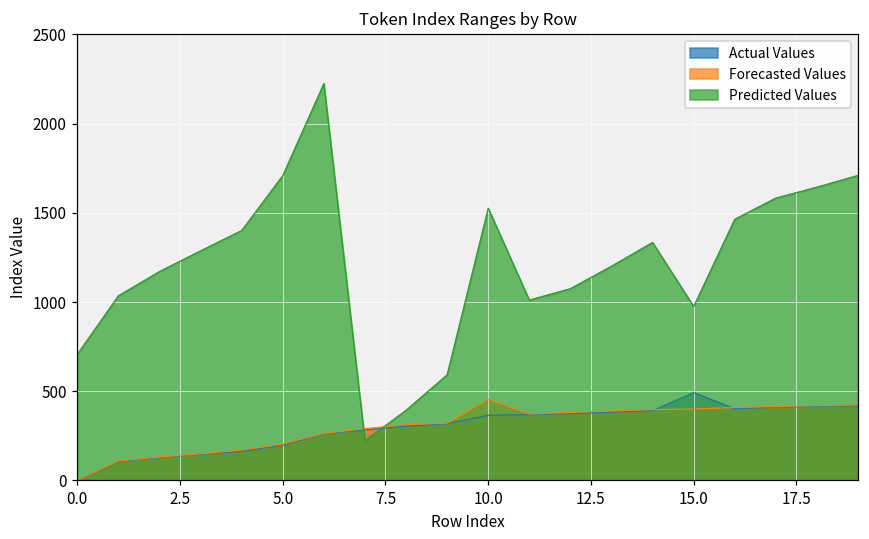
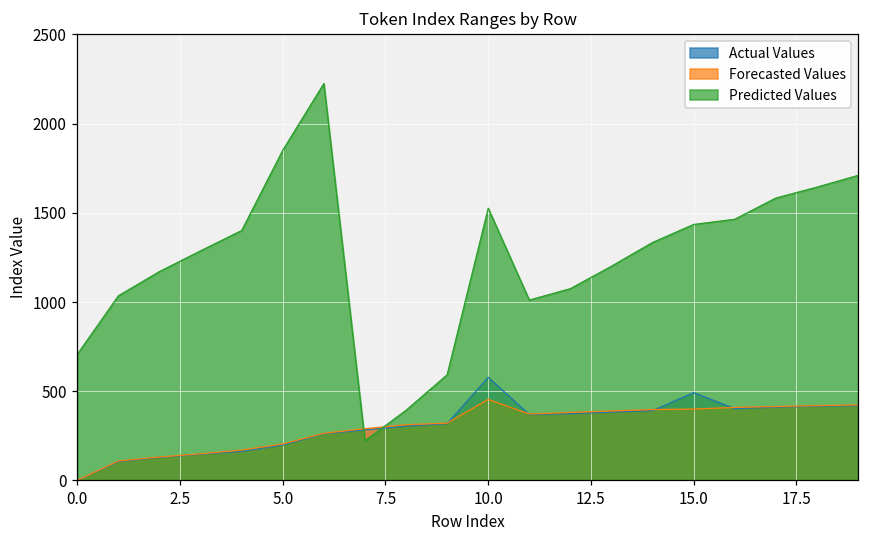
  {
    "Actual Values": {
-     "10.0": 370,
+     "10.0": 580,
      "15.0": 490
    },
    "Forecasted Values": {
      "10.0": 450,
      "15.0": 400
    },
    "Predicted Values": {
      "0.0": 710,
-     "5.0": 1710,
+     "5.0": 1850,
      "10.0": 1530,
-     "15.0": 980
+     "15.0": 1440
    }
  }
